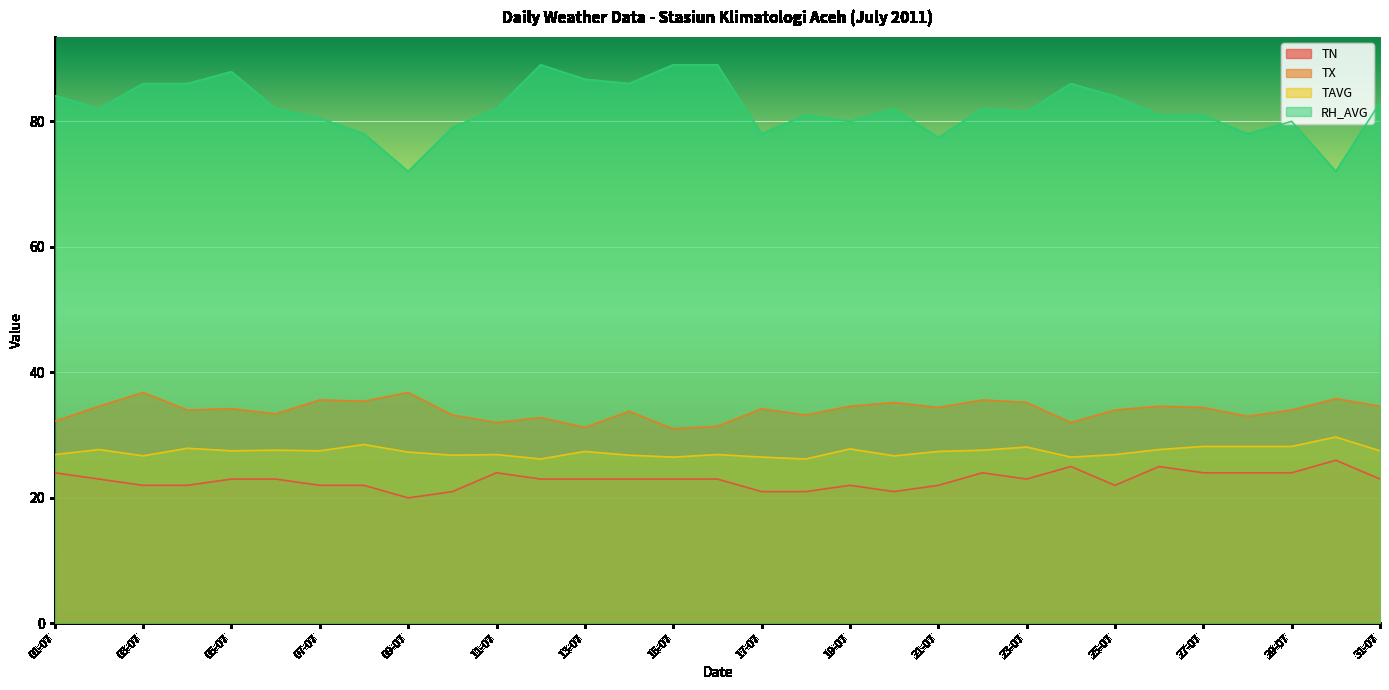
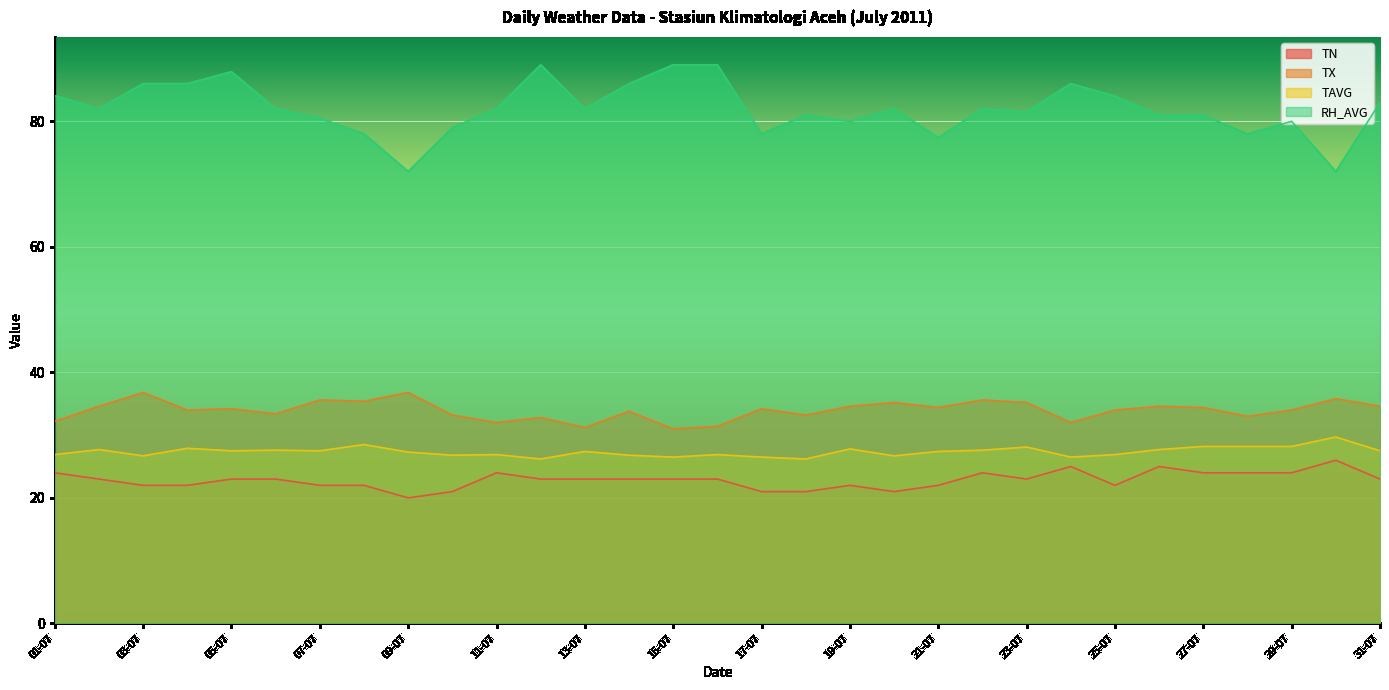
  {
    "RH_AVG": {
      "01-07": 84,
      "03-07": 86,
      "05-07": 88,
      "07-07": 81,
      "09-07": 72,
      "11-07": 82,
-     "13-07": 87,
+     "13-07": 82,
      "15-07": 89,
      "17-07": 78,
      "19-07": 80,
      "21-07": 77,
      "23-07": 82,
      "25-07": 84,
      "27-07": 81,
      "31-07": 83
    }
  }
